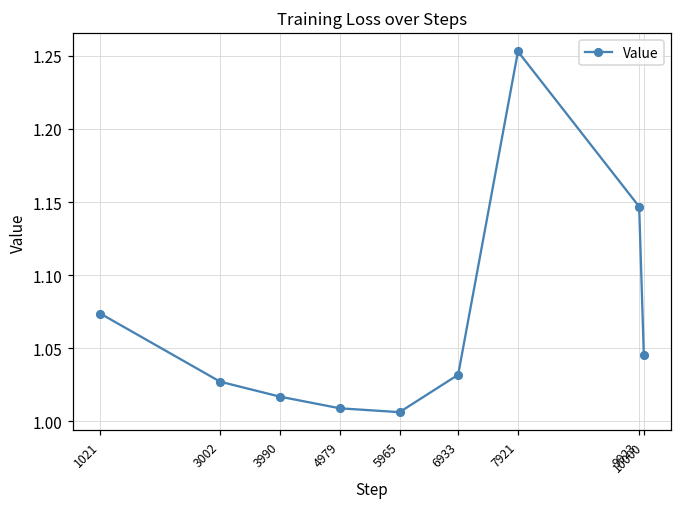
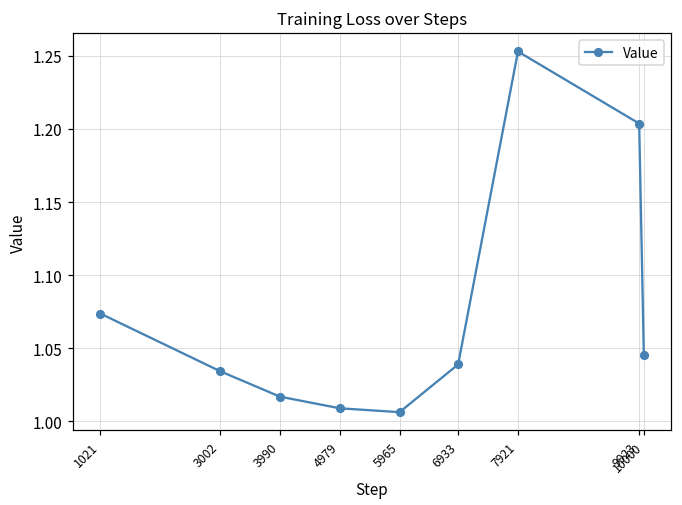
  {
    "1021": 1.074,
-   "3002": 1.027,
+   "3002": 1.034,
    "3990": 1.017,
    "4979": 1.009,
    "5965": 1.006,
-   "6933": 1.032,
+   "6933": 1.039,
    "7921": 1.253,
-   "9923": 1.147,
+   "9923": 1.204,
    "10000": 1.046
  }
